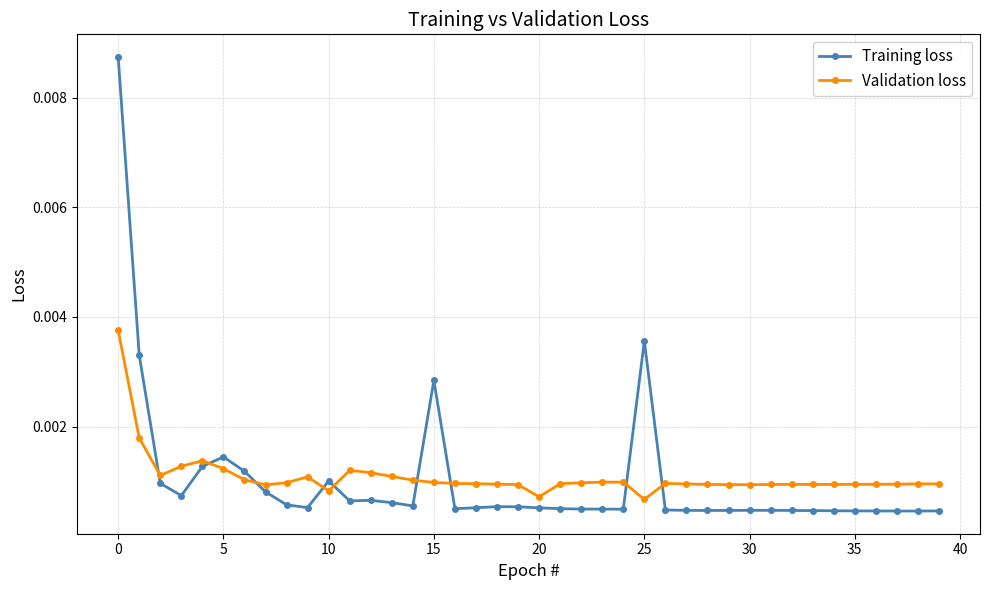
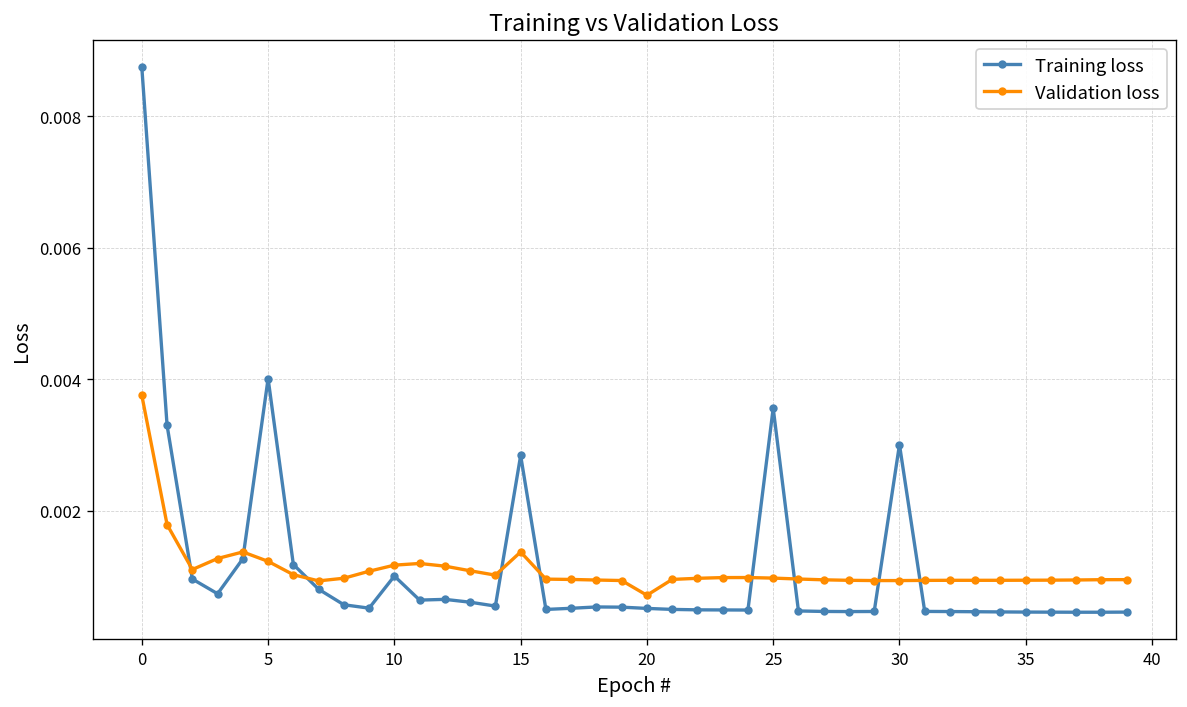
  {
    "Training loss": {
      "0": 0.0087,
-     "5": 0.0014,
+     "5": 0.0040,
      "10": 0.0010,
      "15": 0.0028,
      "20": 0.0005,
      "25": 0.0036,
-     "30": 0.0005,
+     "30": 0.0030,
      "35": 0.0005
    },
    "Validation loss": {
      "0": 0.0038,
      "5": 0.0012,
-     "10": 0.0008,
-     "15": 0.0010,
+     "10": 0.0012,
+     "15": 0.0014,
      "20": 0.0007,
-     "25": 0.0007,
+     "25": 0.0010,
      "30": 0.0009,
      "35": 0.0009
    }
  }
